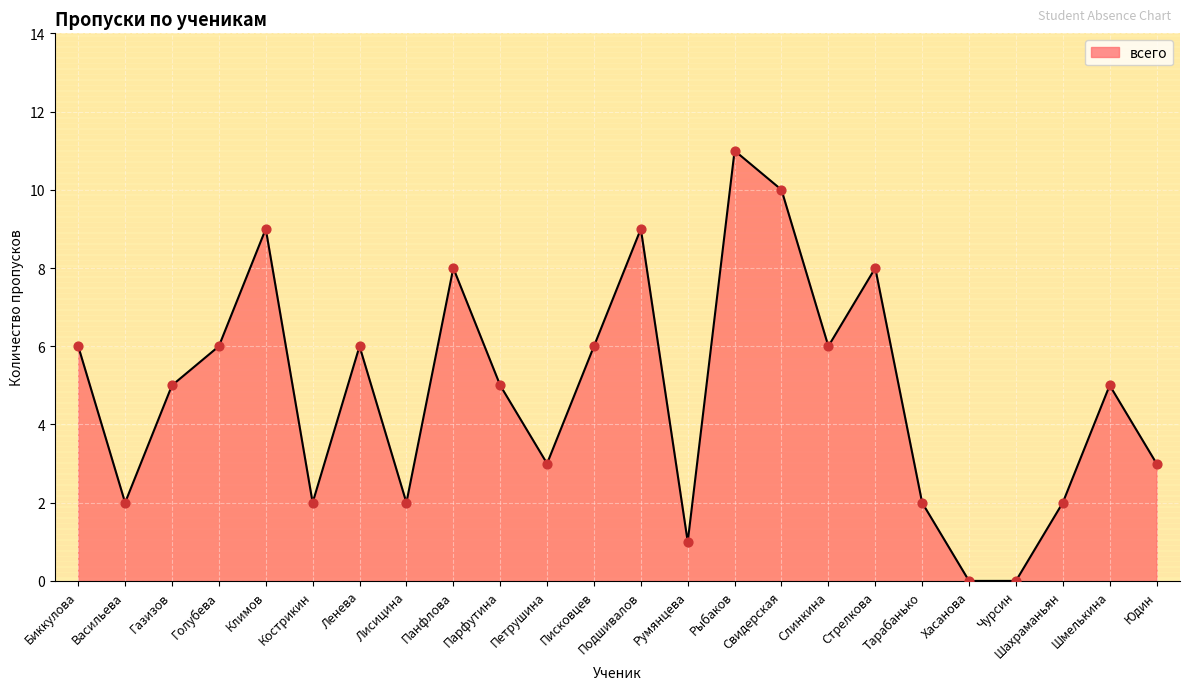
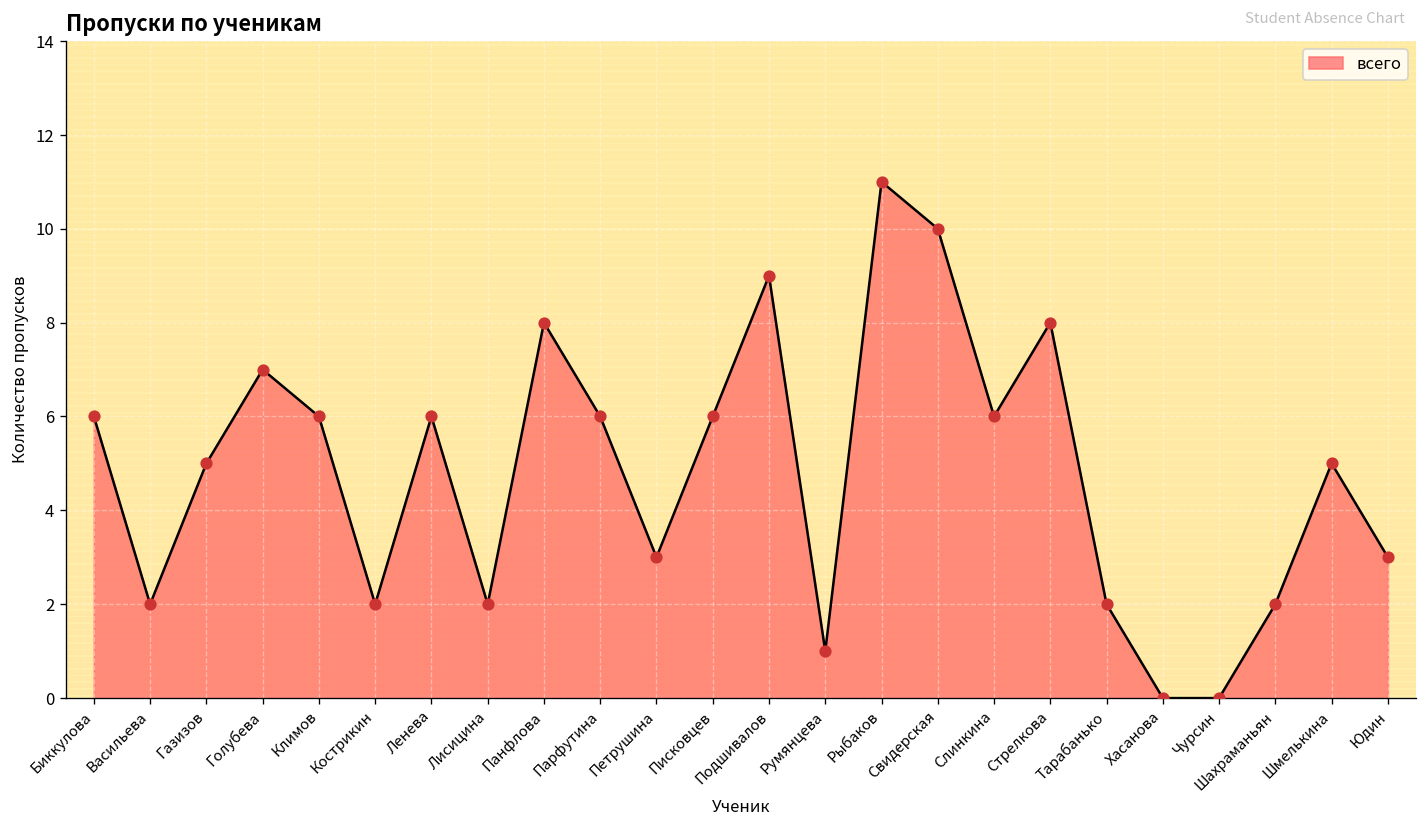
  {
    "Биккулова": 6,
    "Васильева": 2,
    "Газизов": 5,
-   "Голубева": 6,
-   "Климов": 9,
+   "Голубева": 7,
+   "Климов": 6,
    "Кострикин": 2,
    "Ленева": 6,
    "Лисицина": 2,
    "Панфлова": 8,
-   "Парфутина": 5,
+   "Парфутина": 6,
    "Петрушина": 3,
    "Писковцев": 6,
    "Подшивалов": 9,
    "Румянцева": 1,
    "Рыбаков": 11,
    "Свидерская": 10,
    "Слинкина": 6,
    "Стрелкова": 8,
    "Тарабанько": 2,
    "Хасанова": 0,
    "Чурсин": 0,
    "Шахраманьян": 2,
    "Шмелькина": 5,
    "Юдин": 3
  }
